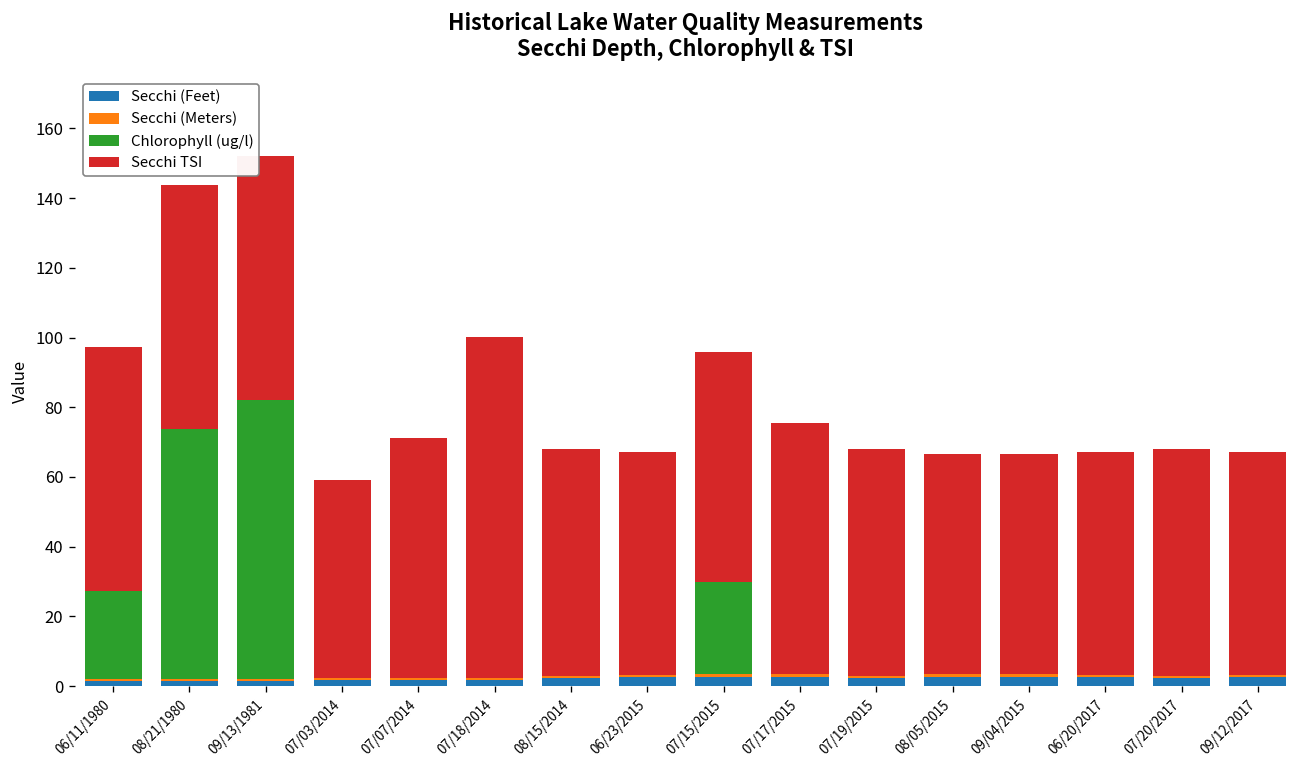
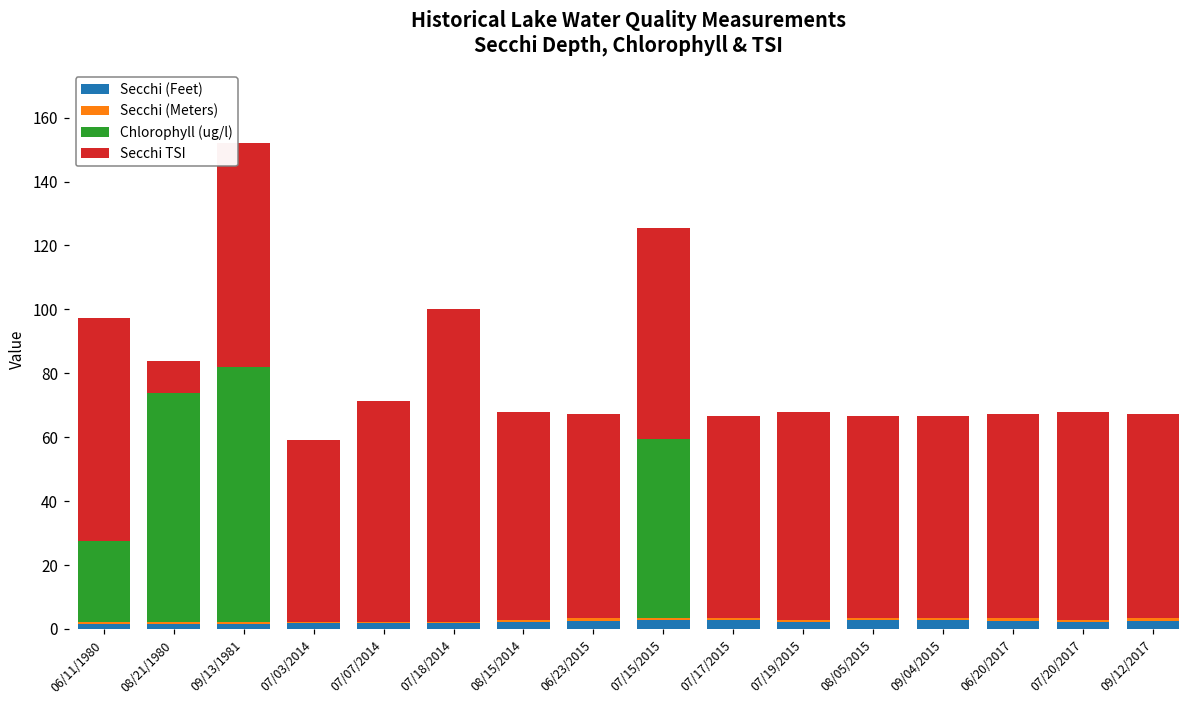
  {
    "Secchi (Feet)": {
      "06/11/1980": 2,
      "08/21/1980": 2,
      "09/13/1981": 2,
      "07/03/2014": 2,
      "07/07/2014": 2,
      "07/18/2014": 2,
      "08/15/2014": 2,
      "06/23/2015": 3,
      "07/15/2015": 3,
      "07/17/2015": 3,
      "07/19/2015": 2,
      "08/05/2015": 3,
      "09/04/2015": 3,
      "06/20/2017": 3,
      "07/20/2017": 2,
      "09/12/2017": 3
    },
    "Chlorophyll (ug/l)": {
      "06/11/1980": 25,
      "08/21/1980": 72,
      "09/13/1981": 80,
      "07/03/2014": 0,
      "07/07/2014": 0,
      "07/18/2014": 0,
      "08/15/2014": 0,
      "06/23/2015": 0,
-     "07/15/2015": 26,
+     "07/15/2015": 56,
      "07/17/2015": 0,
      "07/19/2015": 0,
      "08/05/2015": 0,
      "09/04/2015": 0,
      "06/20/2017": 0,
      "07/20/2017": 0,
      "09/12/2017": 0
    },
    "Secchi TSI": {
      "06/11/1980": 70,
-     "08/21/1980": 70,
+     "08/21/1980": 10,
      "09/13/1981": 70,
      "07/03/2014": 57,
      "07/07/2014": 69,
      "07/18/2014": 98,
      "08/15/2014": 65,
      "06/23/2015": 64,
      "07/15/2015": 66,
-     "07/17/2015": 72,
+     "07/17/2015": 63,
      "07/19/2015": 65,
      "08/05/2015": 63,
      "09/04/2015": 63,
      "06/20/2017": 64,
      "07/20/2017": 65,
      "09/12/2017": 64
    }
  }
